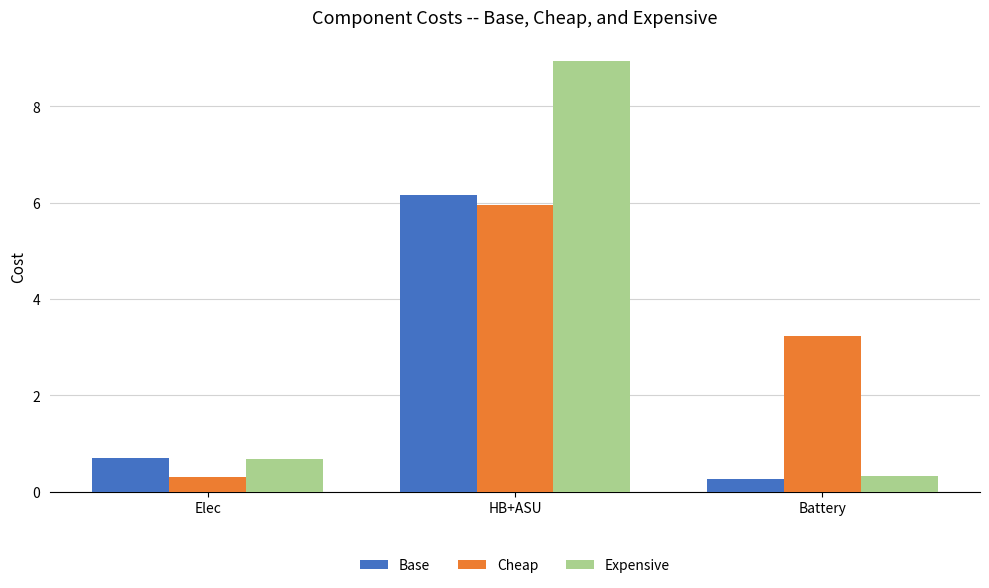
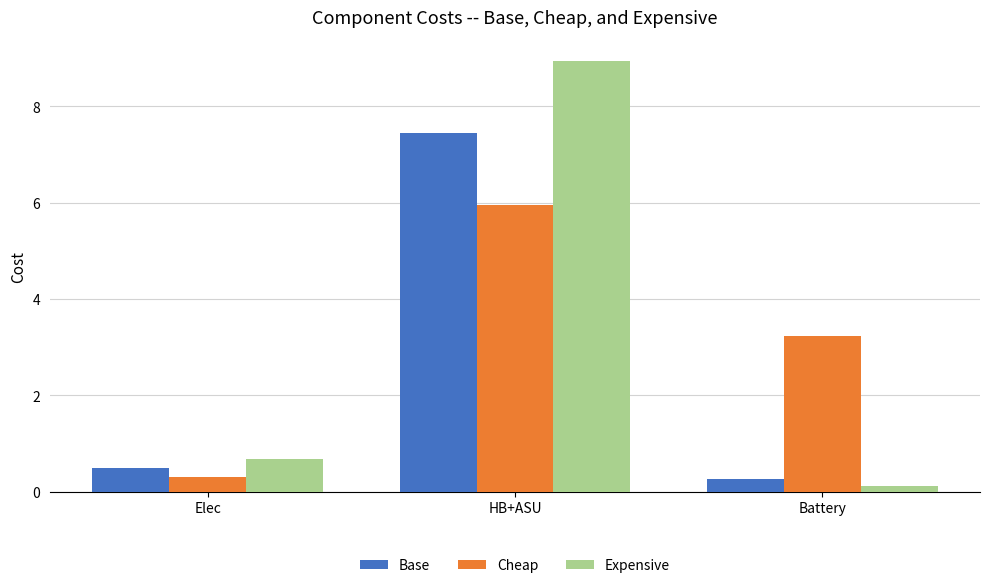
  {
    "Base": {
-     "Elec": 0.7,
-     "HB+ASU": 6.2,
+     "Elec": 0.5,
+     "HB+ASU": 7.4,
      "Battery": 0.3
    },
    "Cheap": {
      "Elec": 0.3,
      "HB+ASU": 6.0,
      "Battery": 3.2
    },
    "Expensive": {
      "Elec": 0.7,
      "HB+ASU": 8.9,
-     "Battery": 0.3
+     "Battery": 0.1
    }
  }
